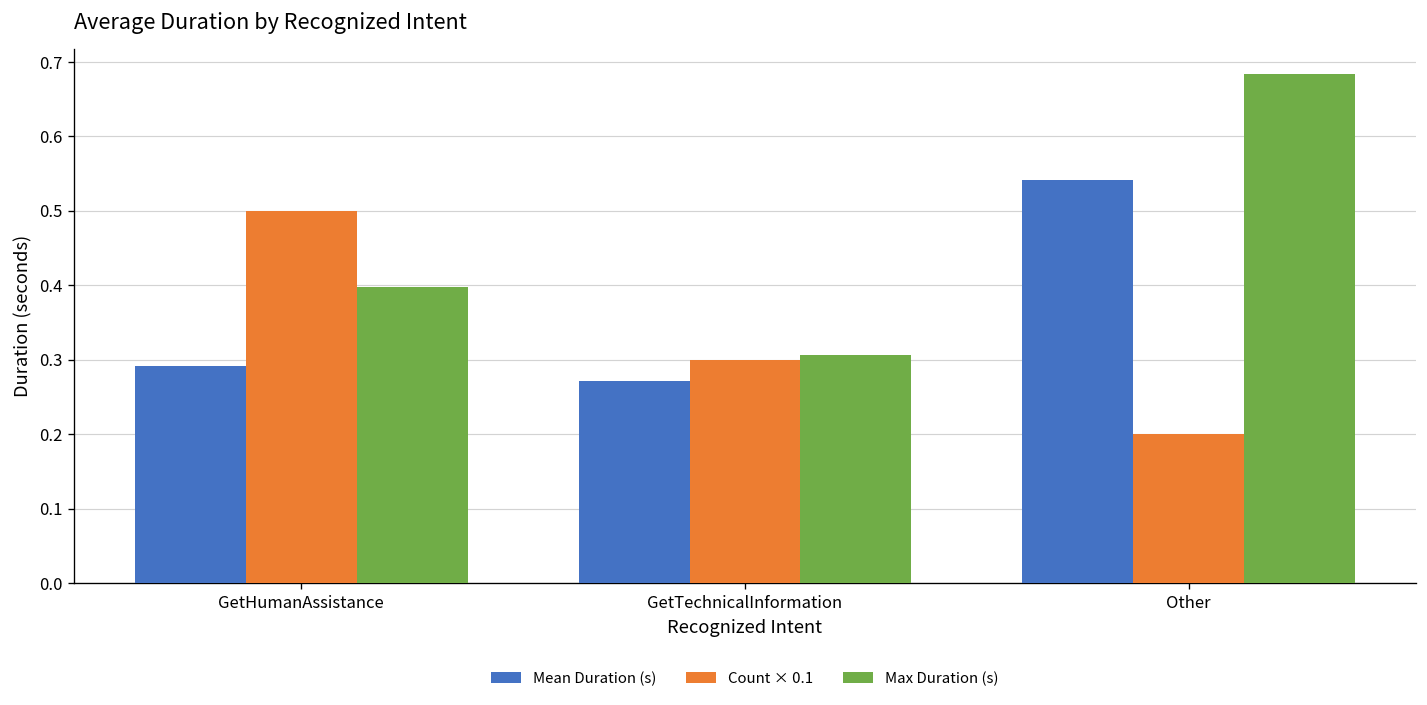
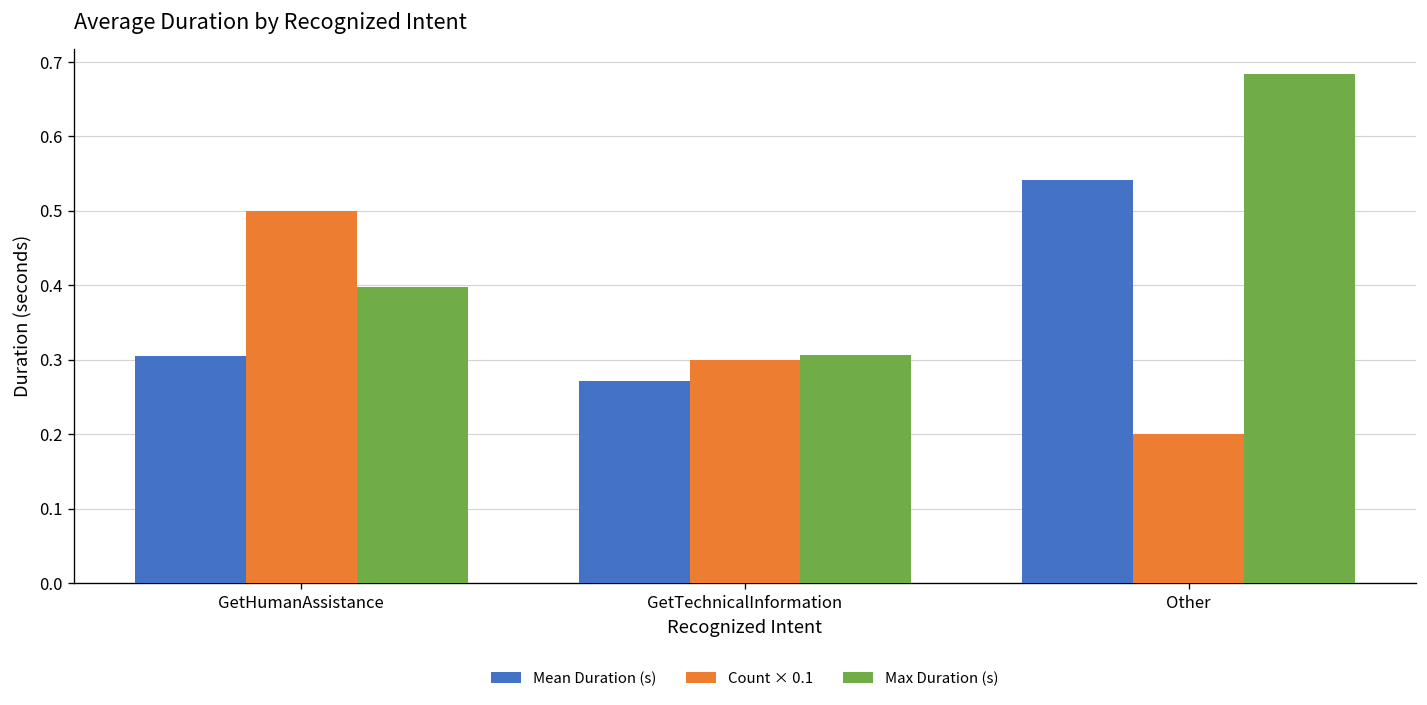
  {
    "Mean Duration (s)": {
-     "GetHumanAssistance": 0.29,
+     "GetHumanAssistance": 0.30,
      "GetTechnicalInformation": 0.27,
      "Other": 0.54
    },
    "Count × 0.1": {
      "GetHumanAssistance": 0.50,
      "GetTechnicalInformation": 0.30,
      "Other": 0.20
    },
    "Max Duration (s)": {
      "GetHumanAssistance": 0.40,
      "GetTechnicalInformation": 0.31,
      "Other": 0.68
    }
  }
